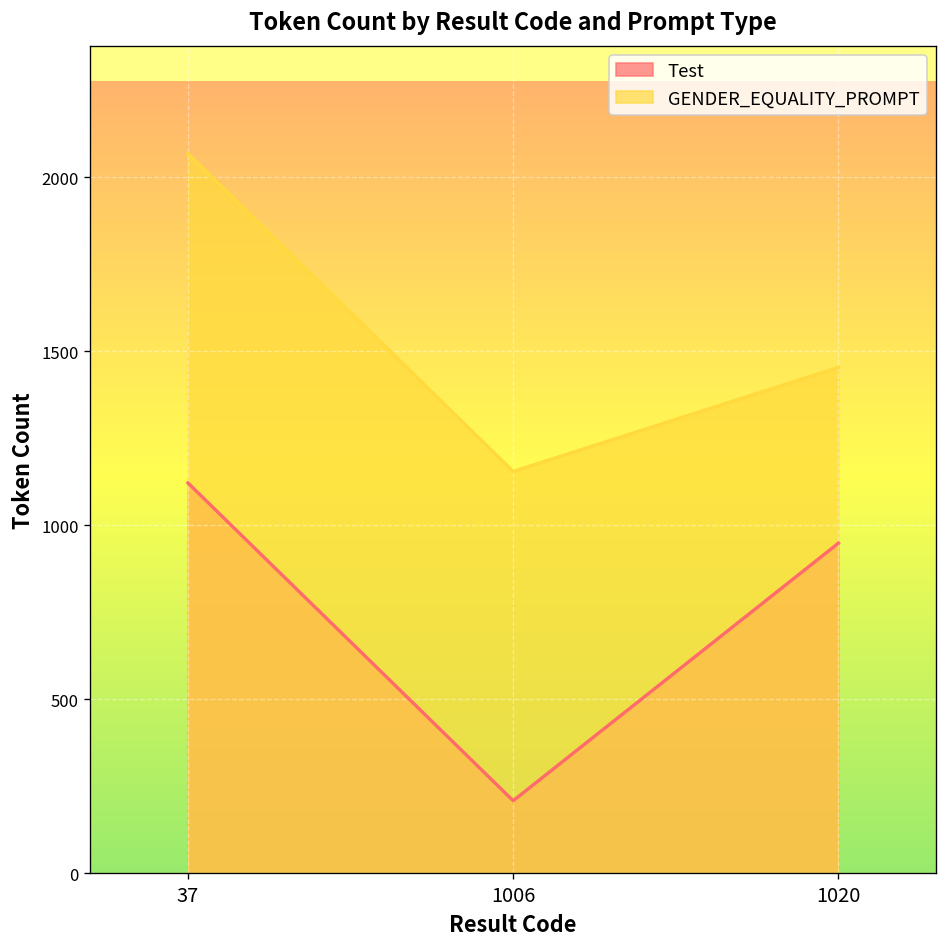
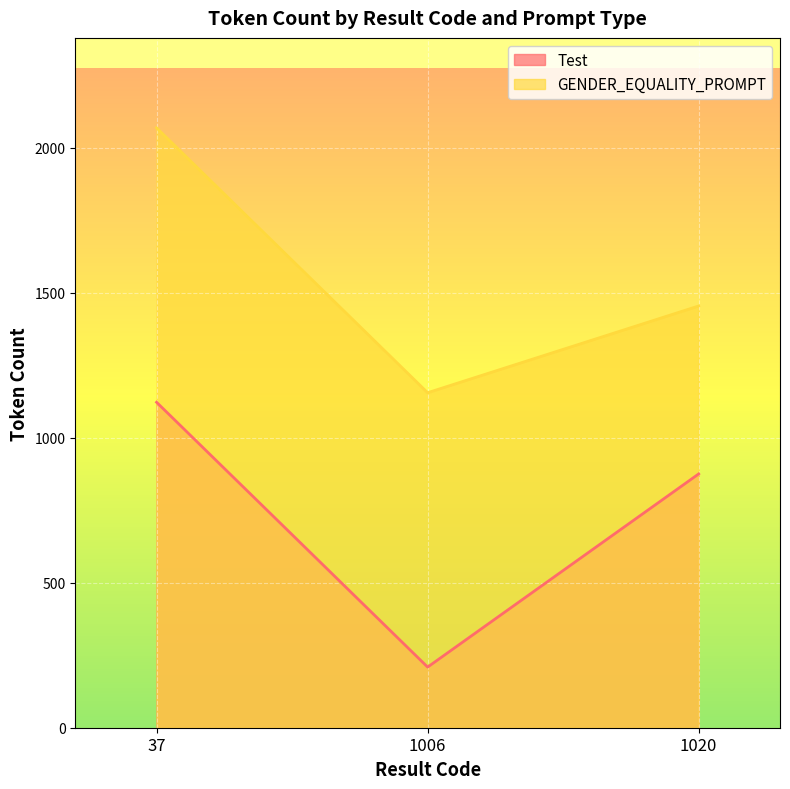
  {
    "Test": {
      "37": 1120,
      "1006": 210,
-     "1020": 950
+     "1020": 880
    },
    "GENDER_EQUALITY_PROMPT": {
      "37": 2070,
      "1006": 1160,
      "1020": 1450
    }
  }
